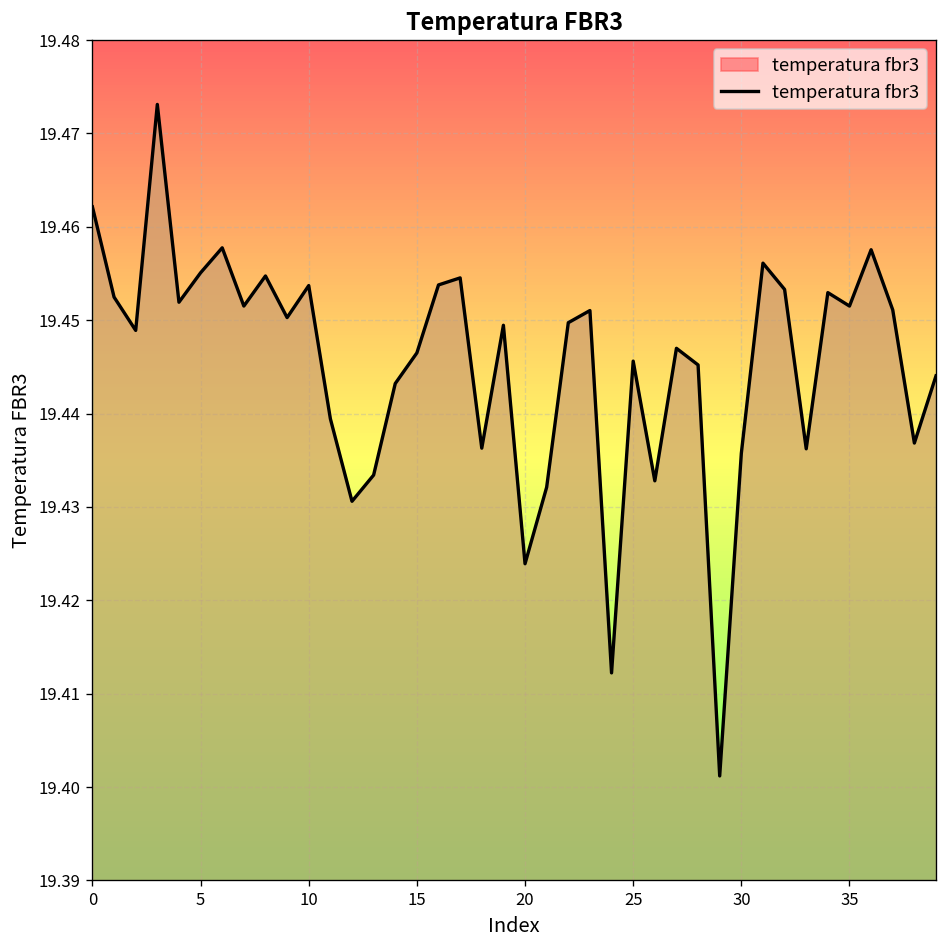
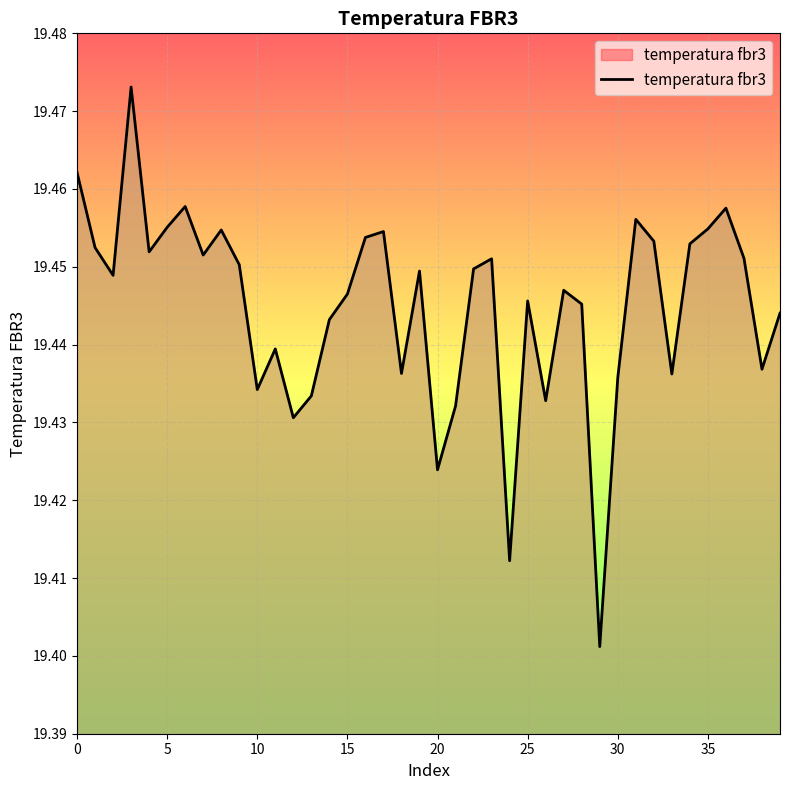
  {
    "0": 19.462,
    "5": 19.455,
-   "10": 19.454,
+   "10": 19.434,
    "15": 19.446,
    "20": 19.424,
    "25": 19.446,
    "30": 19.436,
-   "35": 19.452
+   "35": 19.455
  }
